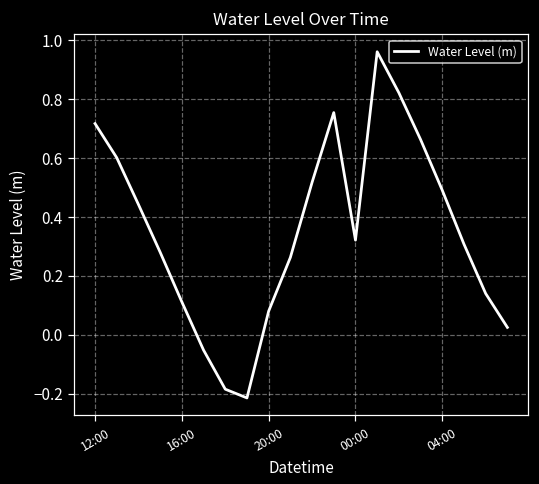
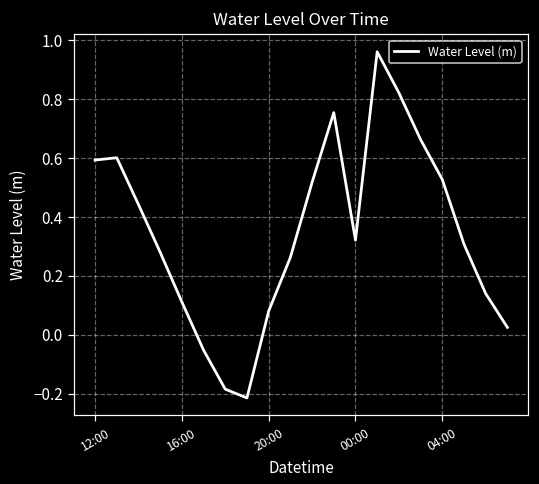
  {
-   "12:00": 0.72,
+   "12:00": 0.59,
    "16:00": 0.11,
    "20:00": 0.08,
    "00:00": 0.32,
-   "04:00": 0.49
+   "04:00": 0.53
  }
